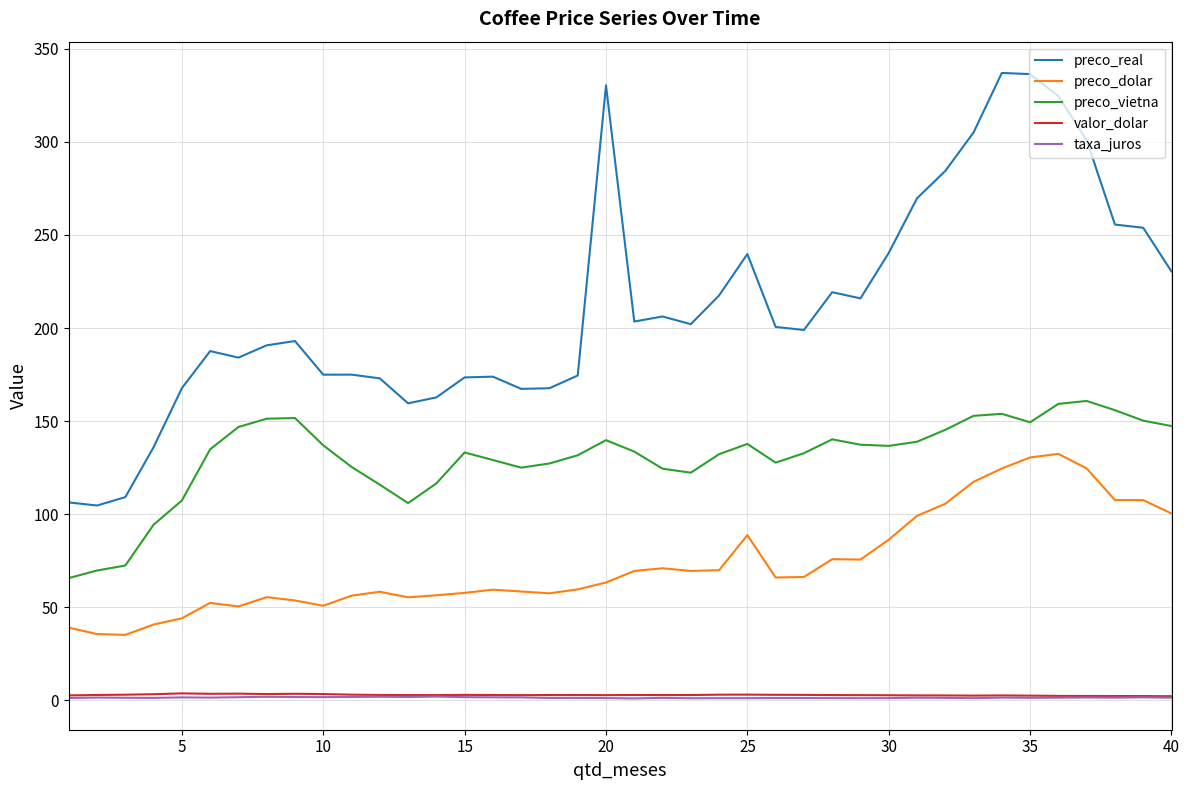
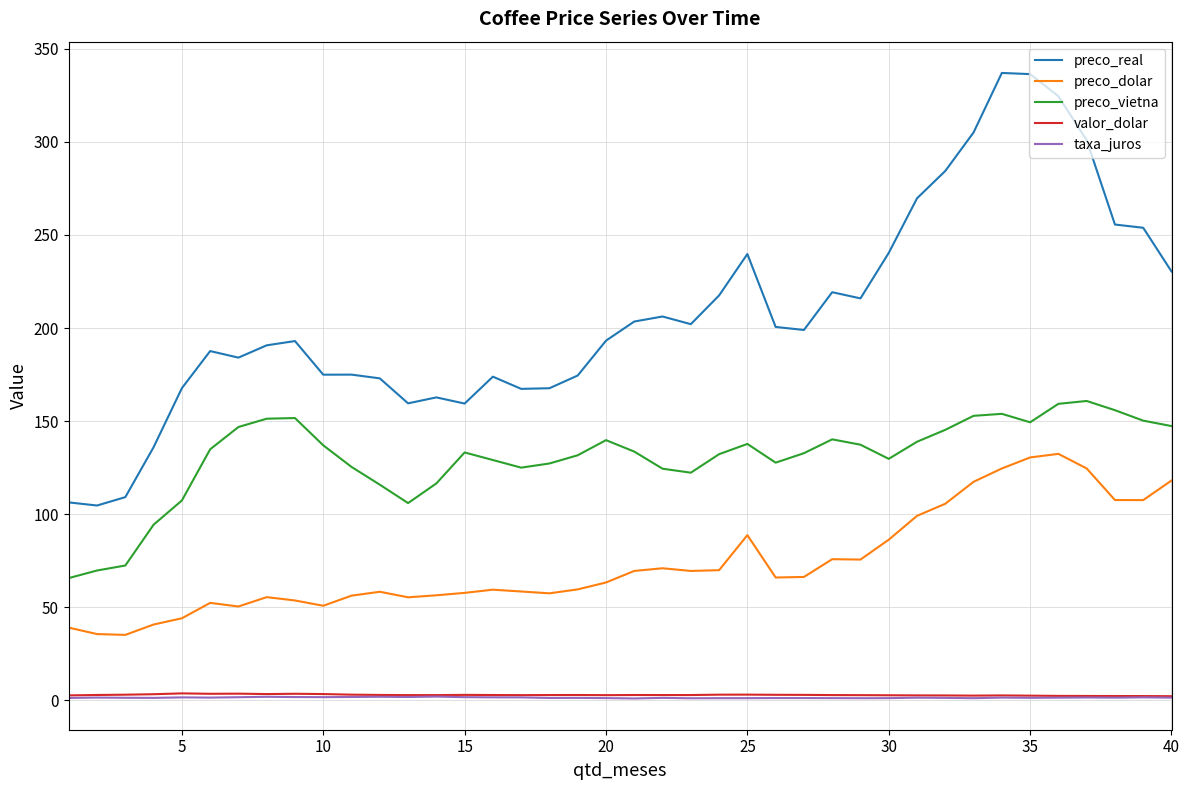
  {
    "preco_real": {
      "5": 168,
      "10": 175,
-     "15": 174,
-     "20": 330,
+     "15": 159,
+     "20": 193,
      "25": 240,
      "30": 240,
      "40": 230
    },
    "preco_dolar": {
      "5": 44,
      "10": 51,
      "15": 58,
      "20": 63,
      "25": 89,
      "30": 86,
      "35": 131,
-     "40": 100
+     "40": 118
    },
    "preco_vietna": {
      "5": 107,
      "10": 137,
      "15": 133,
      "20": 140,
      "25": 138,
-     "30": 137,
+     "30": 130,
      "35": 149,
      "40": 147
    },
    "valor_dolar": {
      "5": 4,
      "10": 3,
      "20": 3,
      "25": 3,
      "30": 3
    },
    "taxa_juros": {
      "5": 2,
      "10": 2,
      "20": 1,
      "25": 1,
      "30": 1
    }
  }
